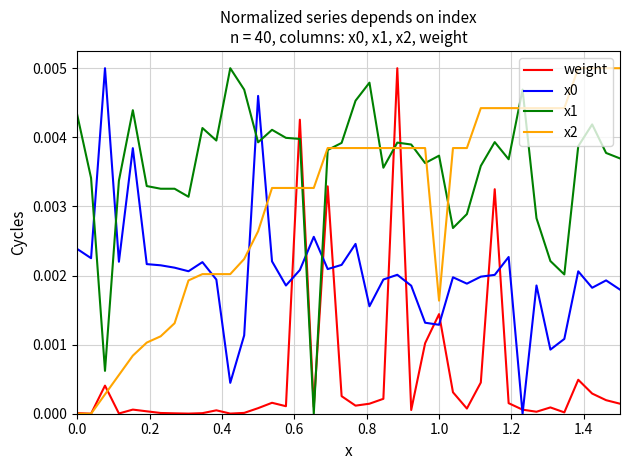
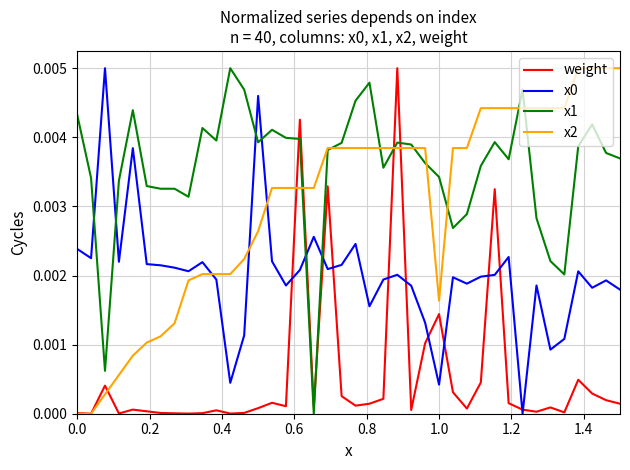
  {
    "weight": {
      "1.0": 0.0014
    },
    "x0": {
      "0.0": 0.0024,
-     "1.0": 0.0013
+     "1.0": 0.0004
    },
    "x1": {
      "0.0": 0.0043,
-     "1.0": 0.0037
+     "1.0": 0.0034
    },
    "x2": {
      "1.0": 0.0016
    }
  }
